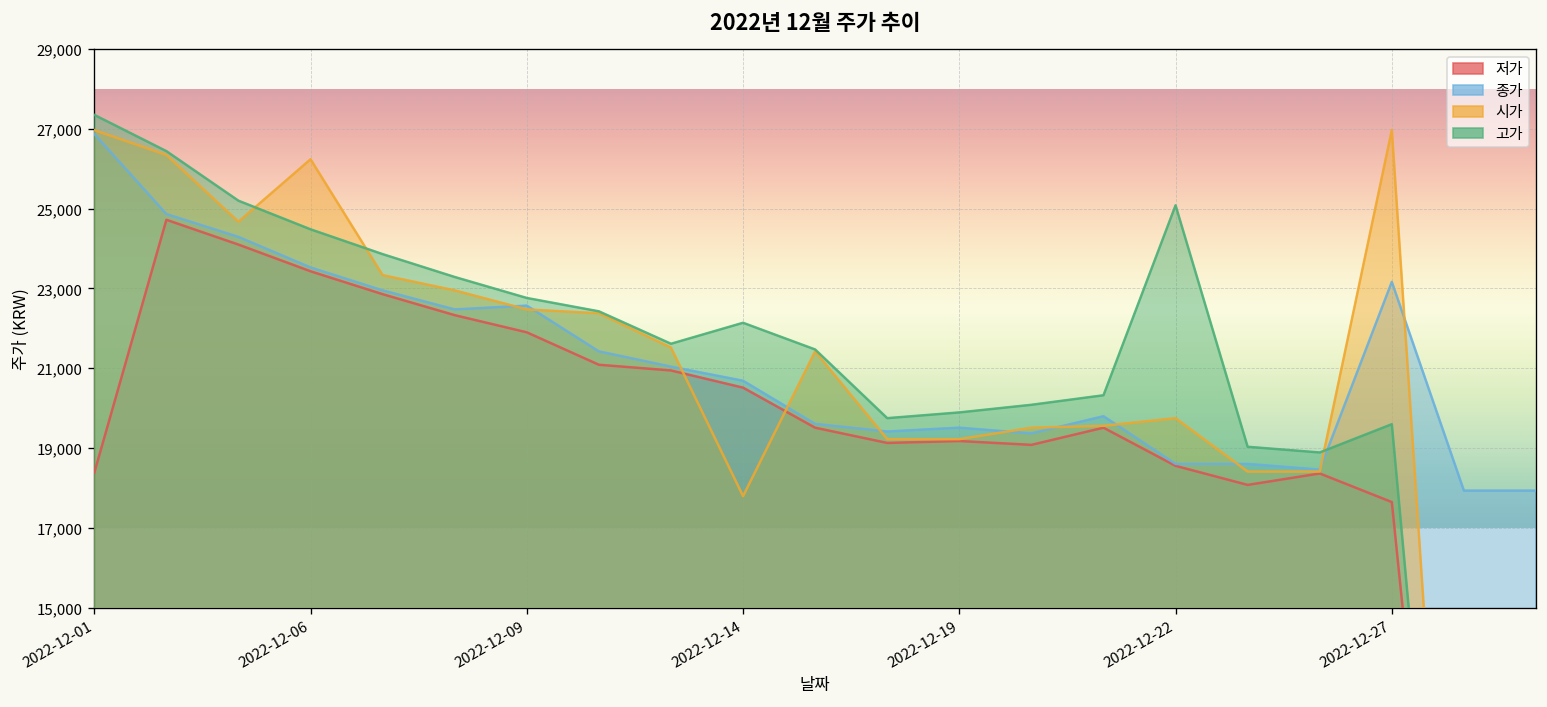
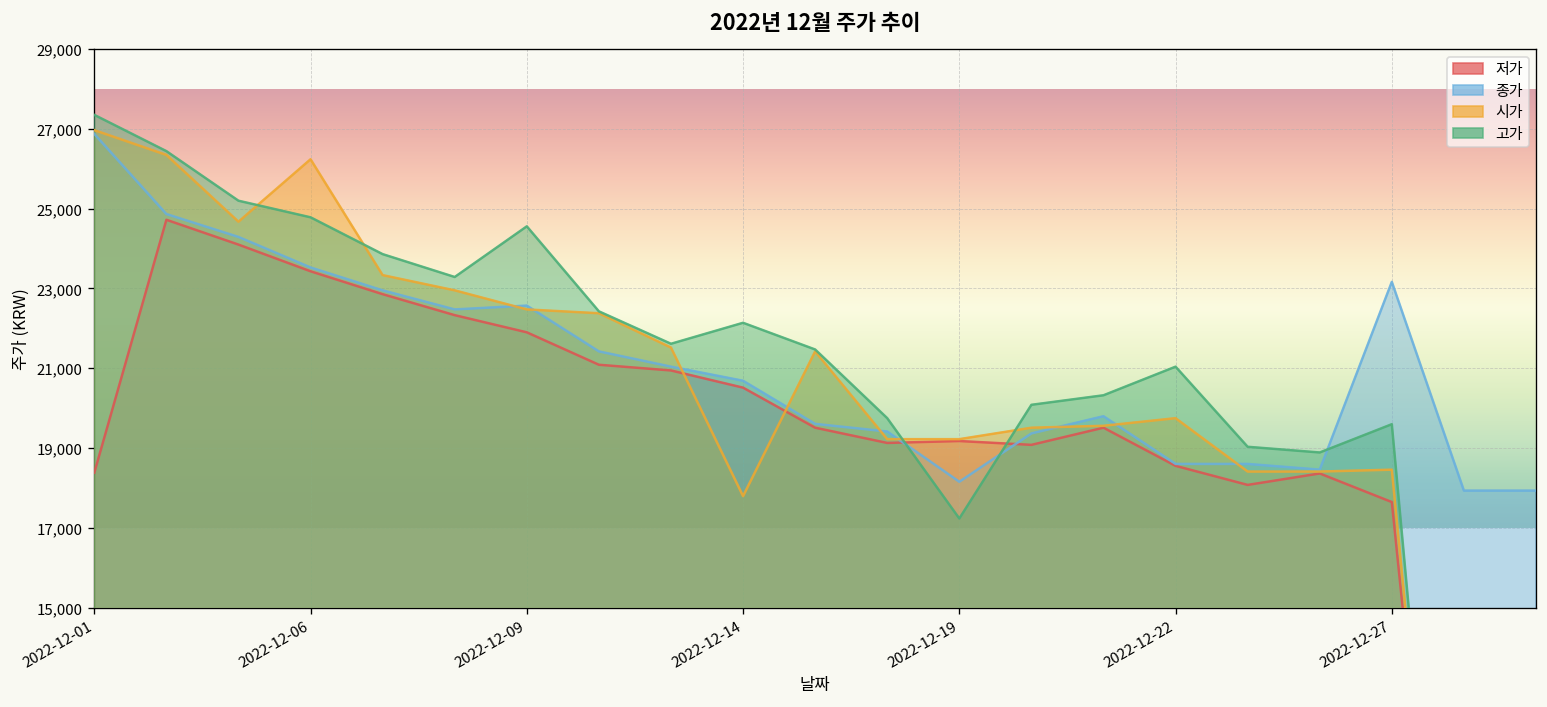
  {
    "저가": {
      "2022-12-01": "18,400",
      "2022-12-06": "23,400",
      "2022-12-09": "21,900",
      "2022-12-14": "20,500",
      "2022-12-27": "17,600"
    },
    "종가": {
      "2022-12-01": "26,900",
      "2022-12-06": "23,500",
      "2022-12-09": "22,600",
      "2022-12-14": "20,700",
-     "2022-12-19": "19,500",
+     "2022-12-19": "18,200",
      "2022-12-27": "23,200"
    },
    "시가": {
      "2022-12-01": "27,000",
      "2022-12-06": "26,200",
      "2022-12-09": "22,500",
      "2022-12-14": "17,800",
      "2022-12-22": "19,700",
-     "2022-12-27": "27,000"
+     "2022-12-27": "18,500"
    },
    "고가": {
      "2022-12-01": "27,300",
-     "2022-12-06": "24,500",
-     "2022-12-09": "22,800",
+     "2022-12-06": "24,800",
+     "2022-12-09": "24,600",
      "2022-12-14": "22,100",
-     "2022-12-19": "19,900",
-     "2022-12-22": "25,100",
+     "2022-12-19": "17,200",
+     "2022-12-22": "21,000",
      "2022-12-27": "19,600"
    }
  }
